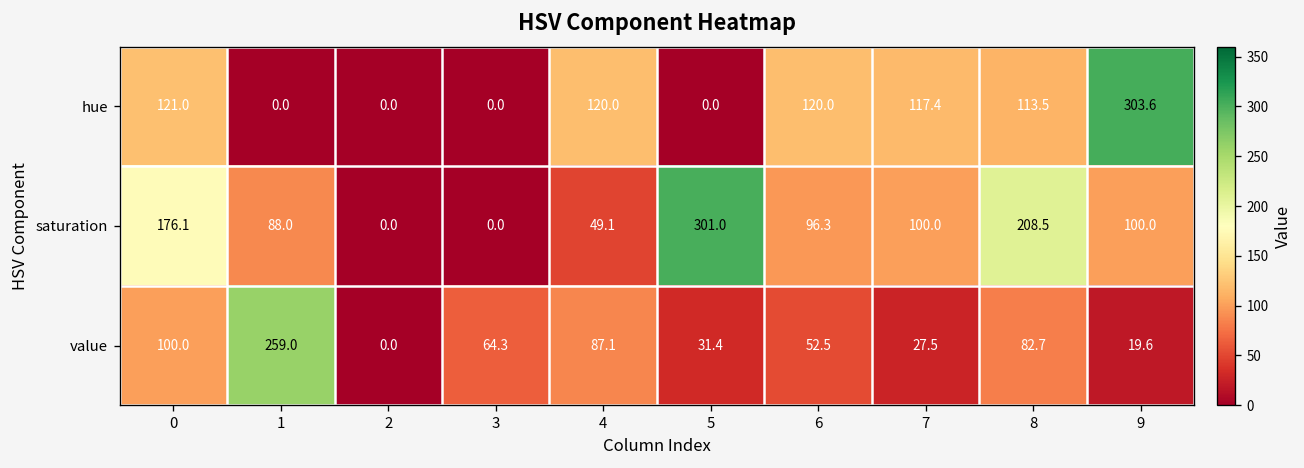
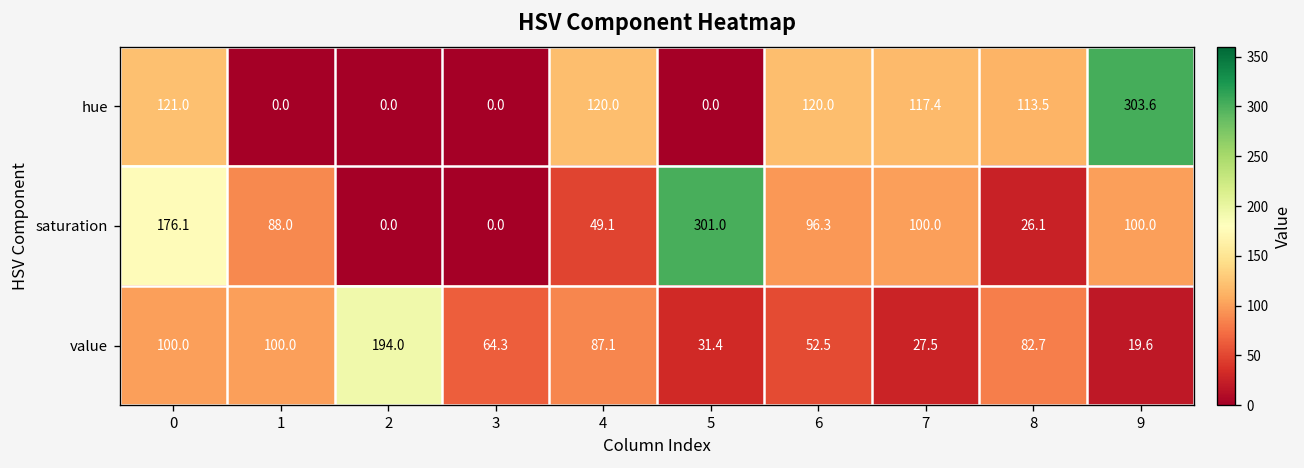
  {
    "hue": {
      "0": 121.0,
      "1": 0.0,
      "2": 0.0,
      "3": 0.0,
      "4": 120.0,
      "5": 0.0,
      "6": 120.0,
      "7": 117.4,
      "8": 113.5,
      "9": 303.6
    },
    "saturation": {
      "0": 176.1,
      "1": 88.0,
      "2": 0.0,
      "3": 0.0,
      "4": 49.1,
      "5": 301.0,
      "6": 96.3,
      "7": 100.0,
-     "8": 208.5,
+     "8": 26.1,
      "9": 100.0
    },
    "value": {
      "0": 100.0,
-     "1": 259.0,
-     "2": 0.0,
+     "1": 100.0,
+     "2": 194.0,
      "3": 64.3,
      "4": 87.1,
      "5": 31.4,
      "6": 52.5,
      "7": 27.5,
      "8": 82.7,
      "9": 19.6
    }
  }
